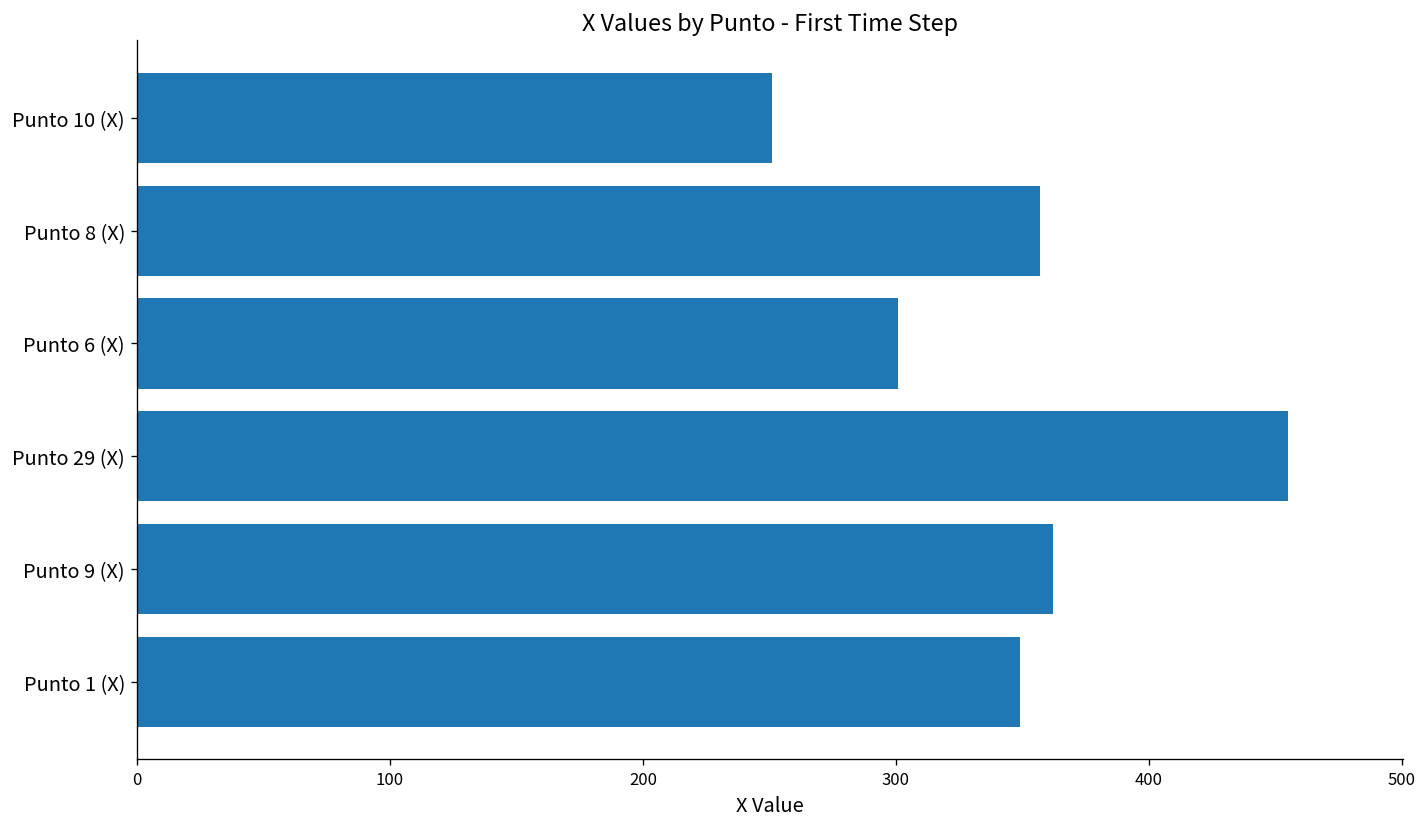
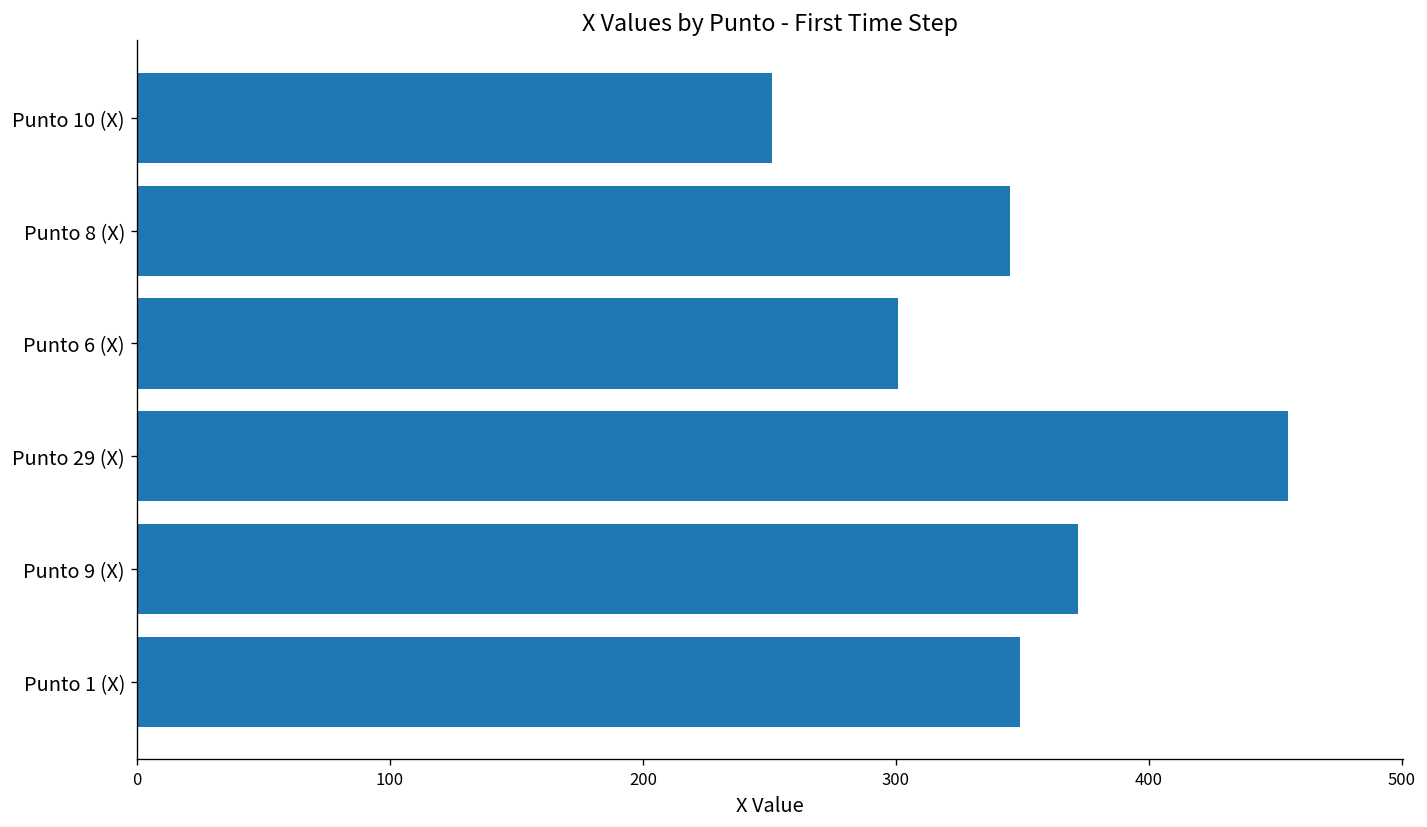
  {
    "Punto 10 (X)": 251,
-   "Punto 8 (X)": 357,
+   "Punto 8 (X)": 345,
    "Punto 6 (X)": 301,
    "Punto 29 (X)": 455,
-   "Punto 9 (X)": 362,
+   "Punto 9 (X)": 372,
    "Punto 1 (X)": 349
  }
